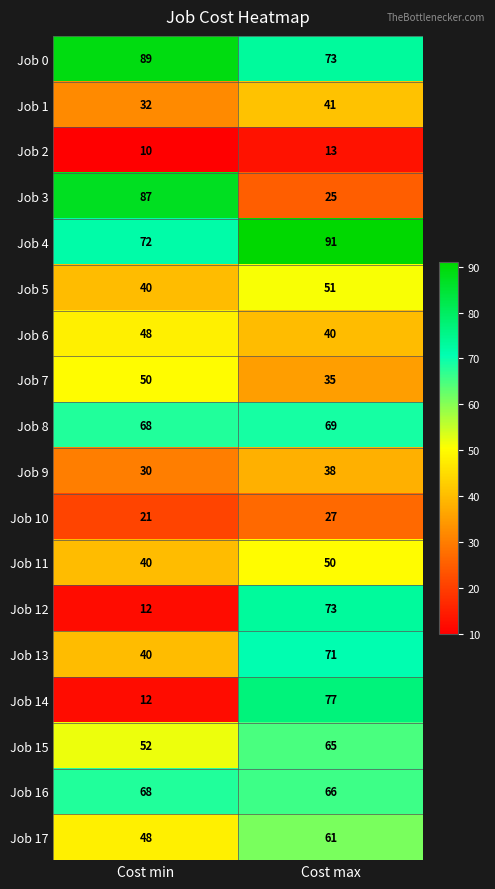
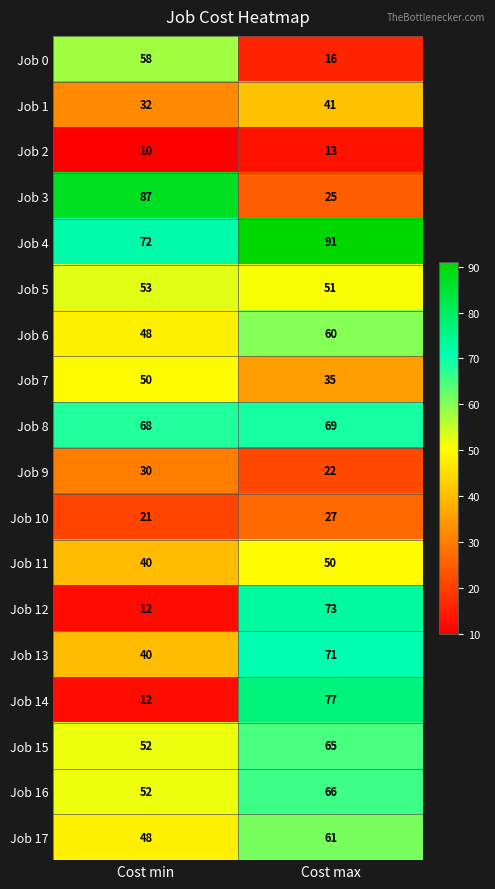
  {
    "Job 0": {
-     "Cost min": 89,
-     "Cost max": 73
+     "Cost min": 58,
+     "Cost max": 16
    },
    "Job 1": {
      "Cost min": 32,
      "Cost max": 41
    },
    "Job 2": {
      "Cost min": 10,
      "Cost max": 13
    },
    "Job 3": {
      "Cost min": 87,
      "Cost max": 25
    },
    "Job 4": {
      "Cost min": 72,
      "Cost max": 91
    },
    "Job 5": {
-     "Cost min": 40,
+     "Cost min": 53,
      "Cost max": 51
    },
    "Job 6": {
      "Cost min": 48,
-     "Cost max": 40
+     "Cost max": 60
    },
    "Job 7": {
      "Cost min": 50,
      "Cost max": 35
    },
    "Job 8": {
      "Cost min": 68,
      "Cost max": 69
    },
    "Job 9": {
      "Cost min": 30,
-     "Cost max": 38
+     "Cost max": 22
    },
    "Job 10": {
      "Cost min": 21,
      "Cost max": 27
    },
    "Job 11": {
      "Cost min": 40,
      "Cost max": 50
    },
    "Job 12": {
      "Cost min": 12,
      "Cost max": 73
    },
    "Job 13": {
      "Cost min": 40,
      "Cost max": 71
    },
    "Job 14": {
      "Cost min": 12,
      "Cost max": 77
    },
    "Job 15": {
      "Cost min": 52,
      "Cost max": 65
    },
    "Job 16": {
-     "Cost min": 68,
+     "Cost min": 52,
      "Cost max": 66
    },
    "Job 17": {
      "Cost min": 48,
      "Cost max": 61
    }
  }
